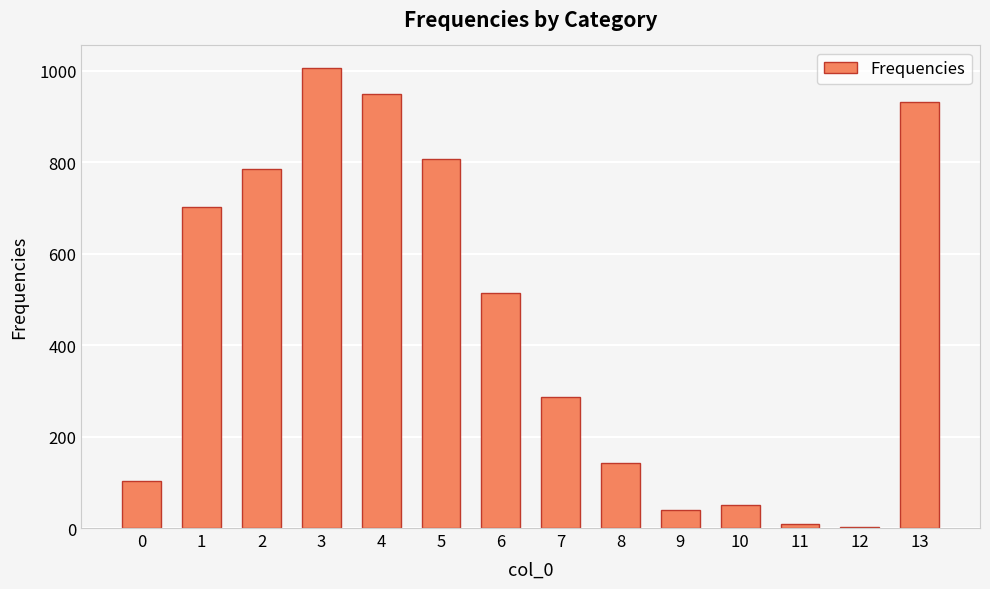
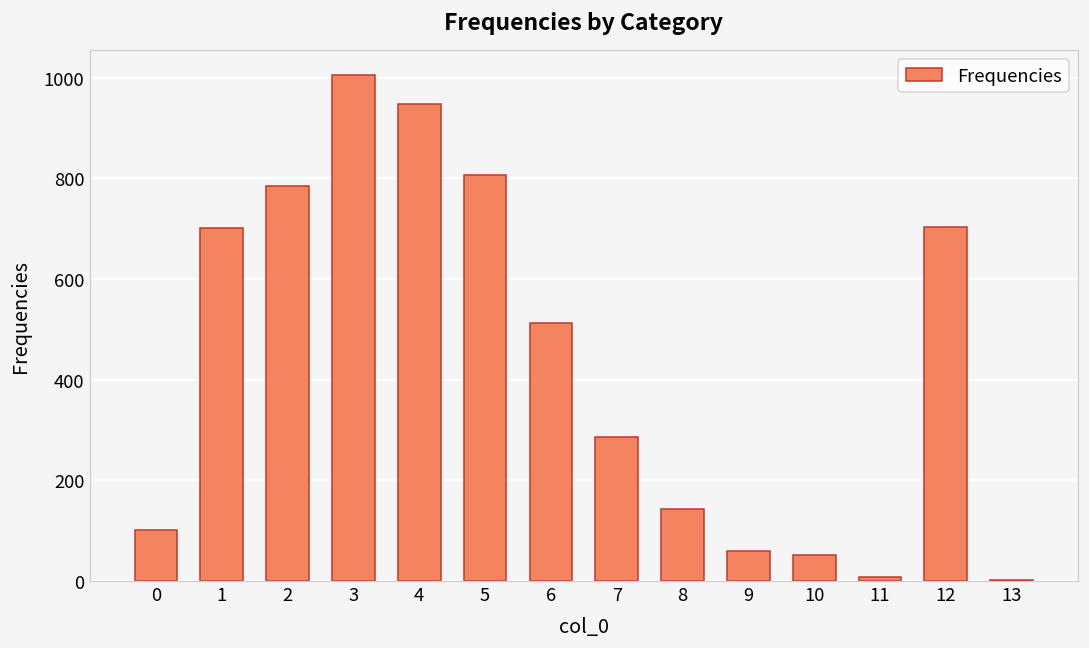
  {
    "0": 100,
    "1": 700,
    "2": 790,
    "3": 1010,
    "4": 950,
    "5": 810,
    "6": 510,
    "7": 290,
    "8": 140,
-   "9": 40,
+   "9": 60,
    "10": 50,
    "11": 10,
-   "12": 0,
-   "13": 930
+   "12": 700,
+   "13": 0
  }
